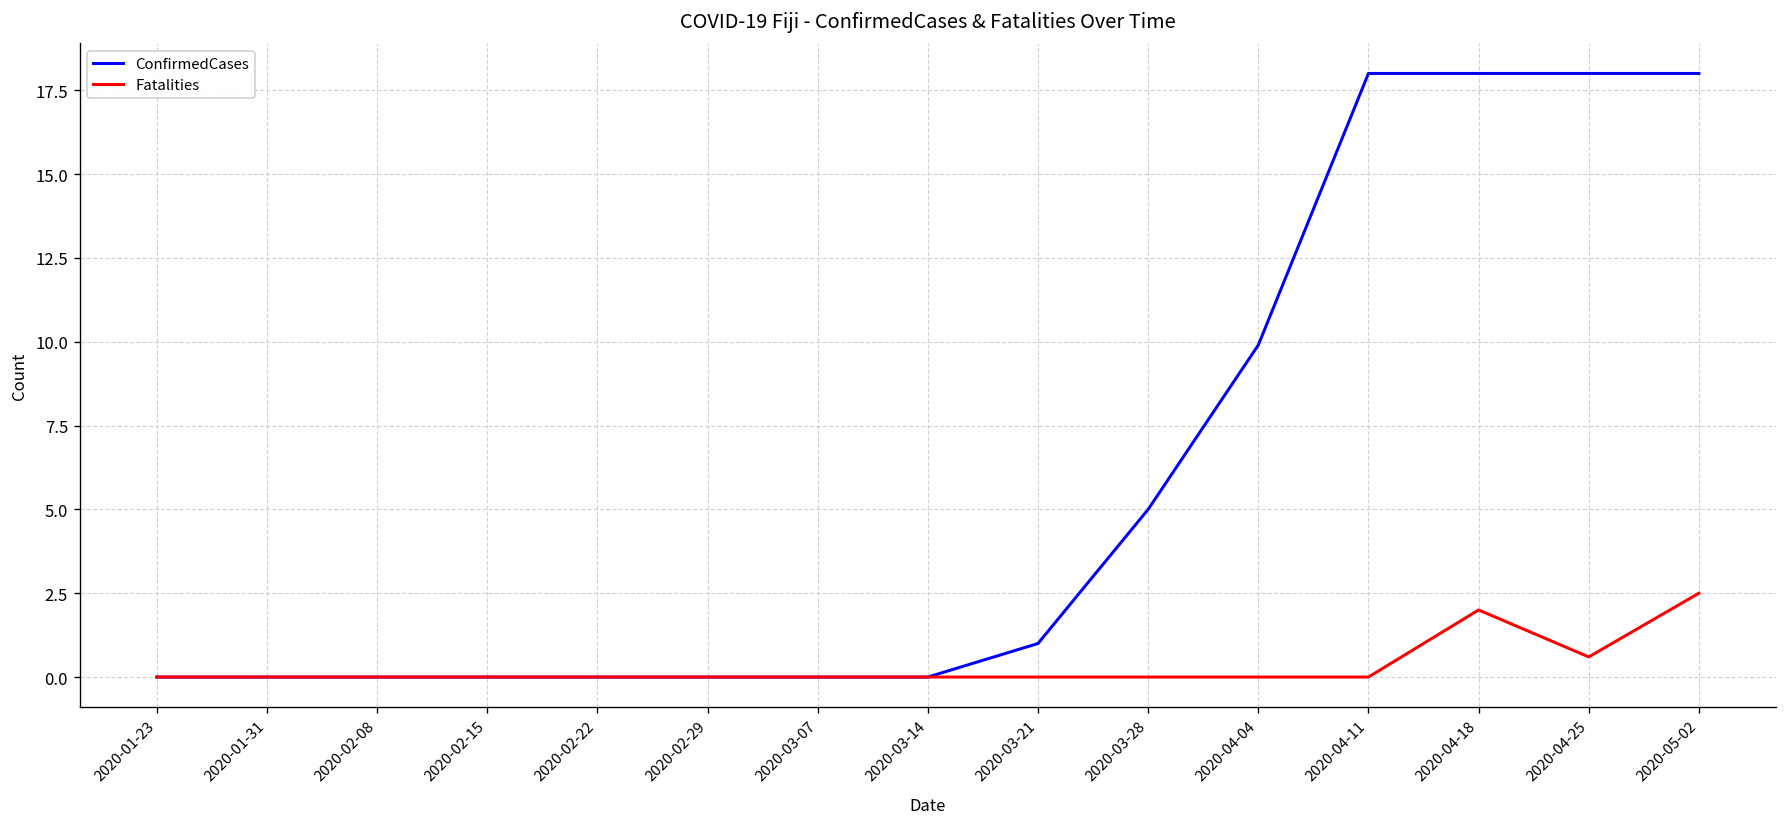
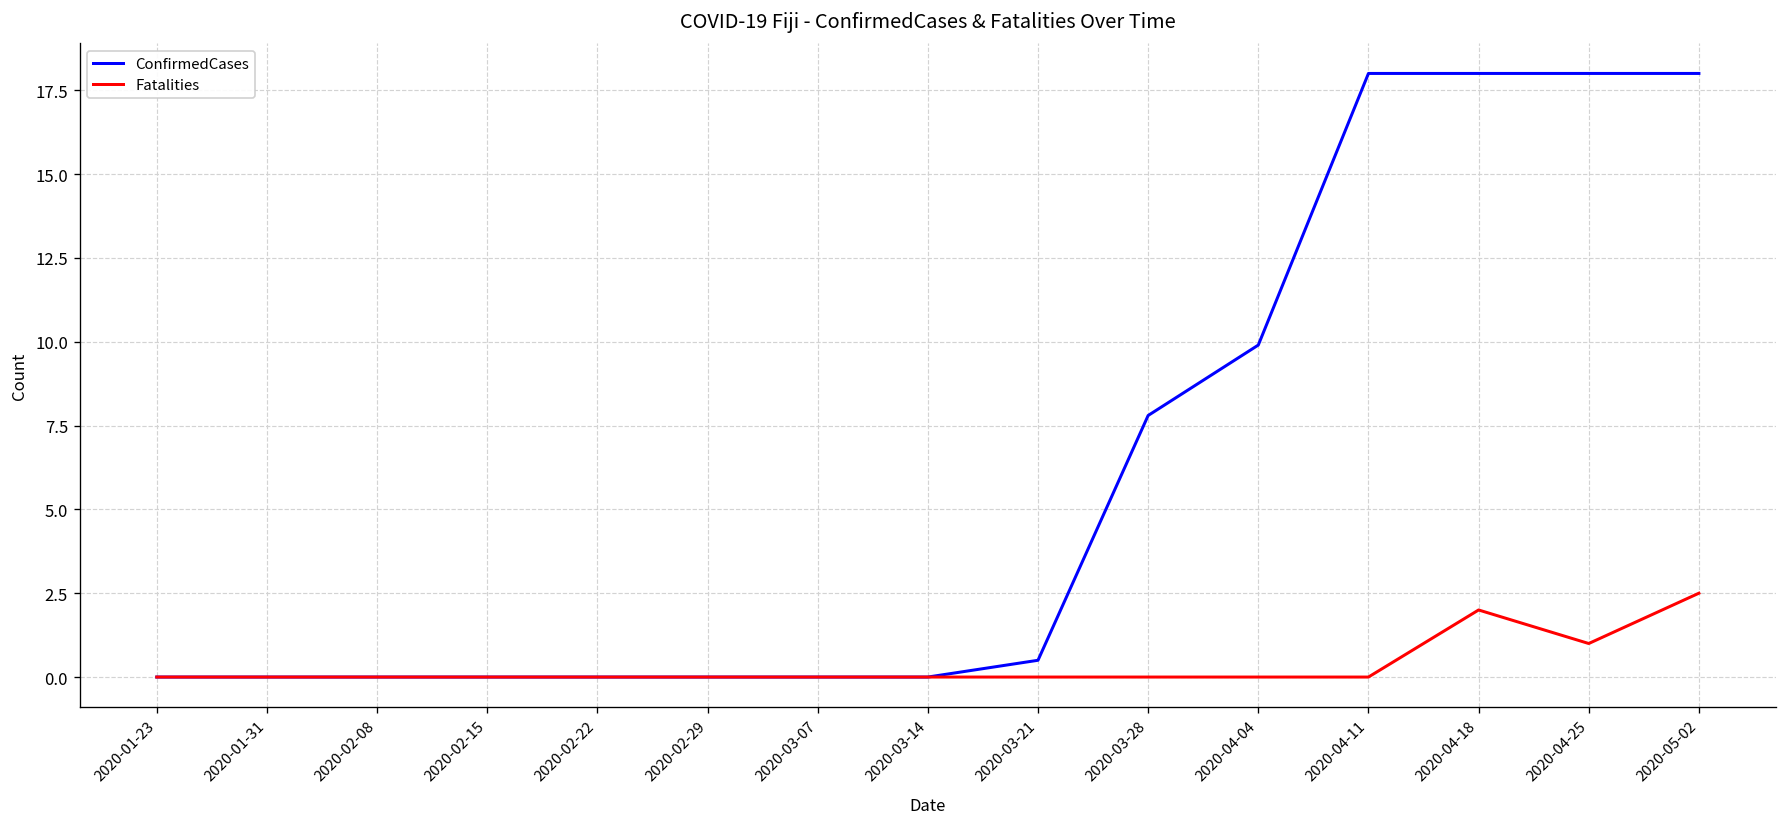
  {
    "ConfirmedCases": {
-     "2020-03-21": 1.0,
-     "2020-03-28": 5.0,
+     "2020-03-21": 0.5,
+     "2020-03-28": 7.8,
      "2020-04-04": 9.9,
      "2020-04-11": 18.0,
      "2020-04-18": 18.0,
      "2020-04-25": 18.0,
      "2020-05-02": 18.0
    },
    "Fatalities": {
      "2020-03-21": 0.0,
      "2020-03-28": 0.0,
      "2020-04-04": 0.0,
      "2020-04-11": 0.0,
      "2020-04-18": 2.0,
-     "2020-04-25": 0.6,
+     "2020-04-25": 1.0,
      "2020-05-02": 2.5
    }
  }
